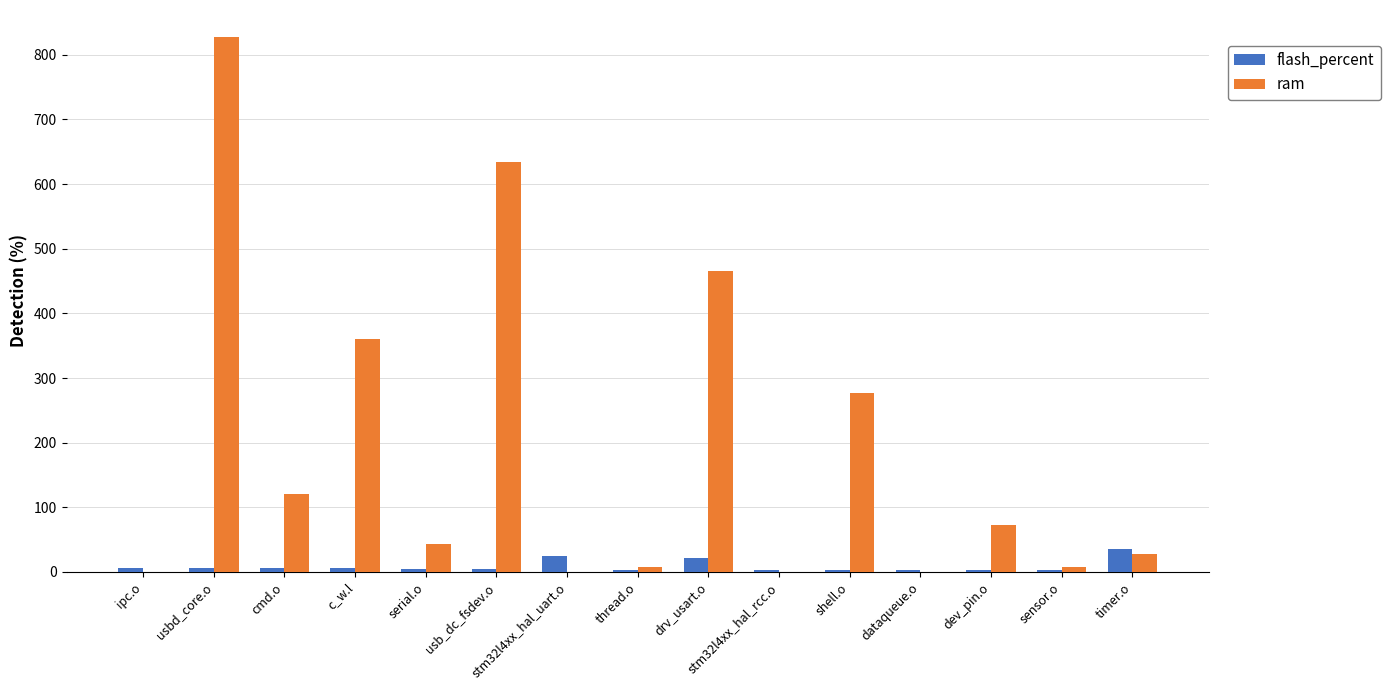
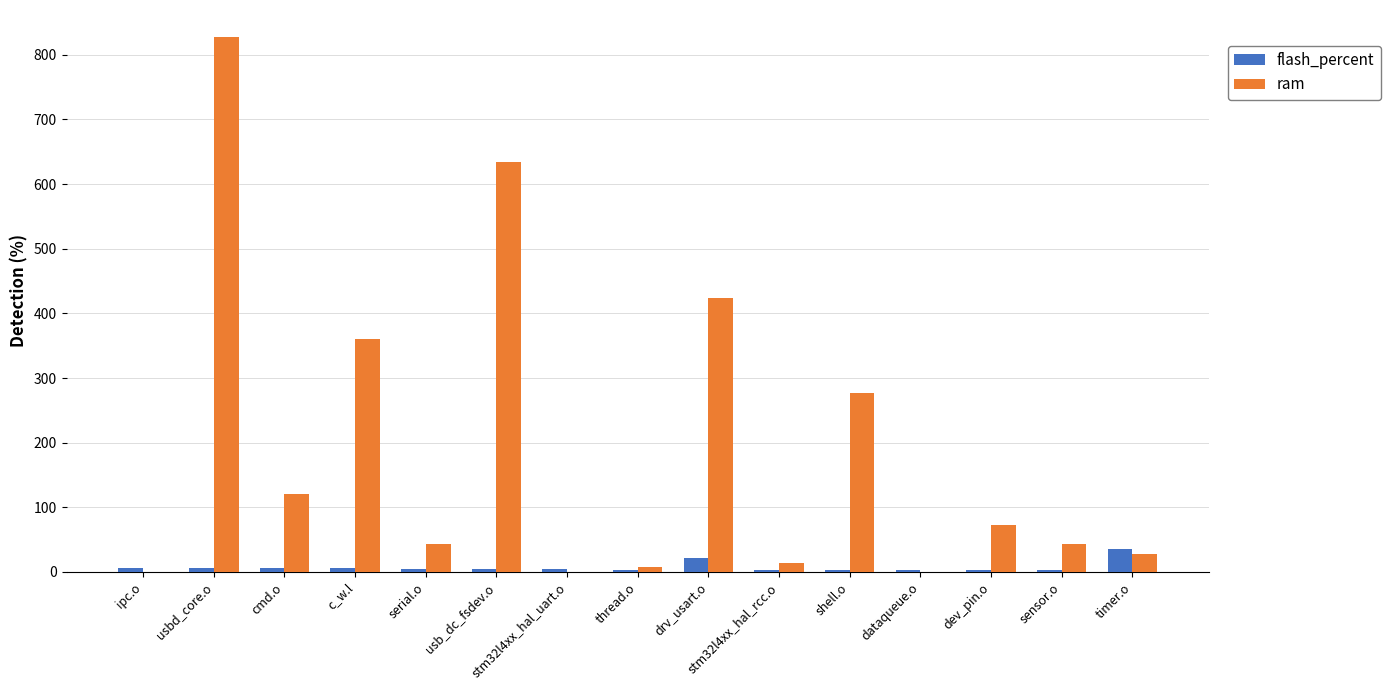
  {
    "flash_percent": {
      "ipc.o": 10,
      "usbd_core.o": 10,
      "cmd.o": 10,
      "c_w.l": 10,
      "serial.o": 0,
      "usb_dc_fsdev.o": 0,
-     "stm32l4xx_hal_uart.o": 20,
+     "stm32l4xx_hal_uart.o": 0,
      "drv_usart.o": 20,
      "timer.o": 40
    },
    "ram": {
      "ipc.o": 0,
      "usbd_core.o": 830,
      "cmd.o": 120,
      "c_w.l": 360,
      "serial.o": 40,
      "usb_dc_fsdev.o": 630,
      "stm32l4xx_hal_uart.o": 0,
      "thread.o": 10,
-     "drv_usart.o": 470,
-     "stm32l4xx_hal_rcc.o": 0,
+     "drv_usart.o": 420,
+     "stm32l4xx_hal_rcc.o": 10,
      "shell.o": 280,
      "dataqueue.o": 0,
      "dev_pin.o": 70,
-     "sensor.o": 10,
+     "sensor.o": 40,
      "timer.o": 30
    }
  }
